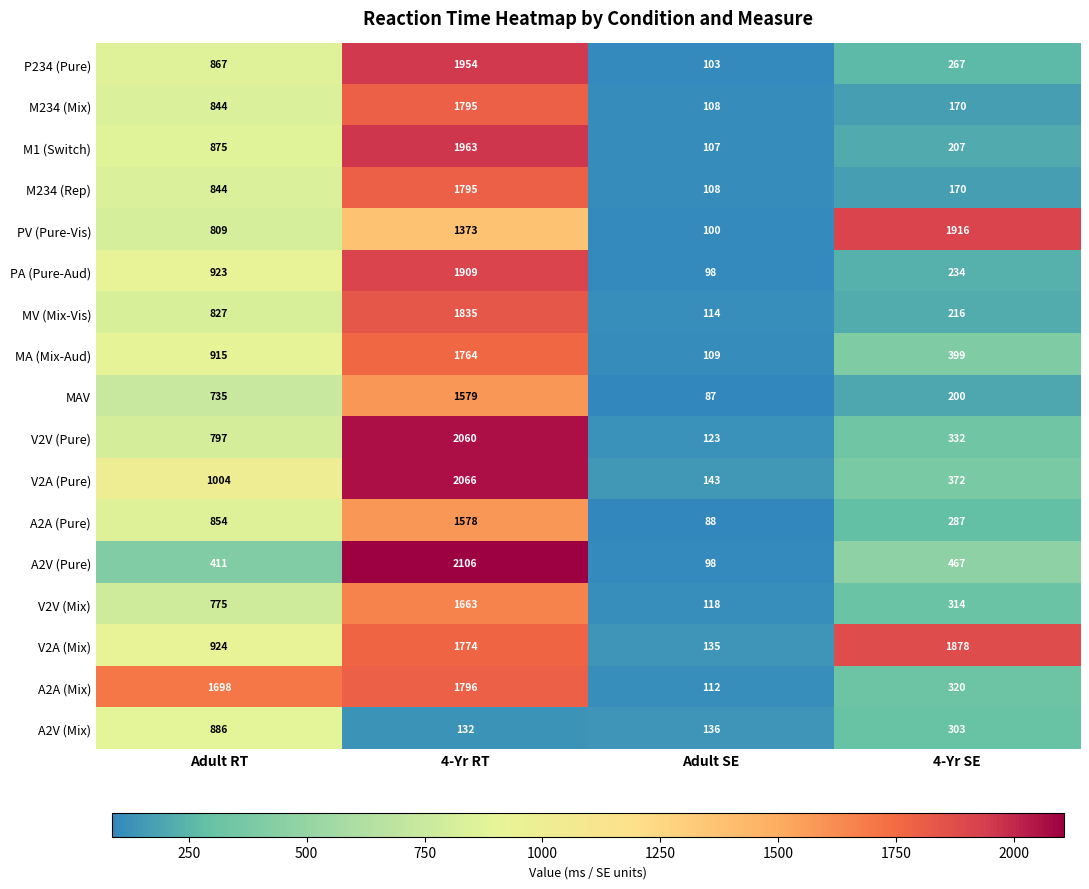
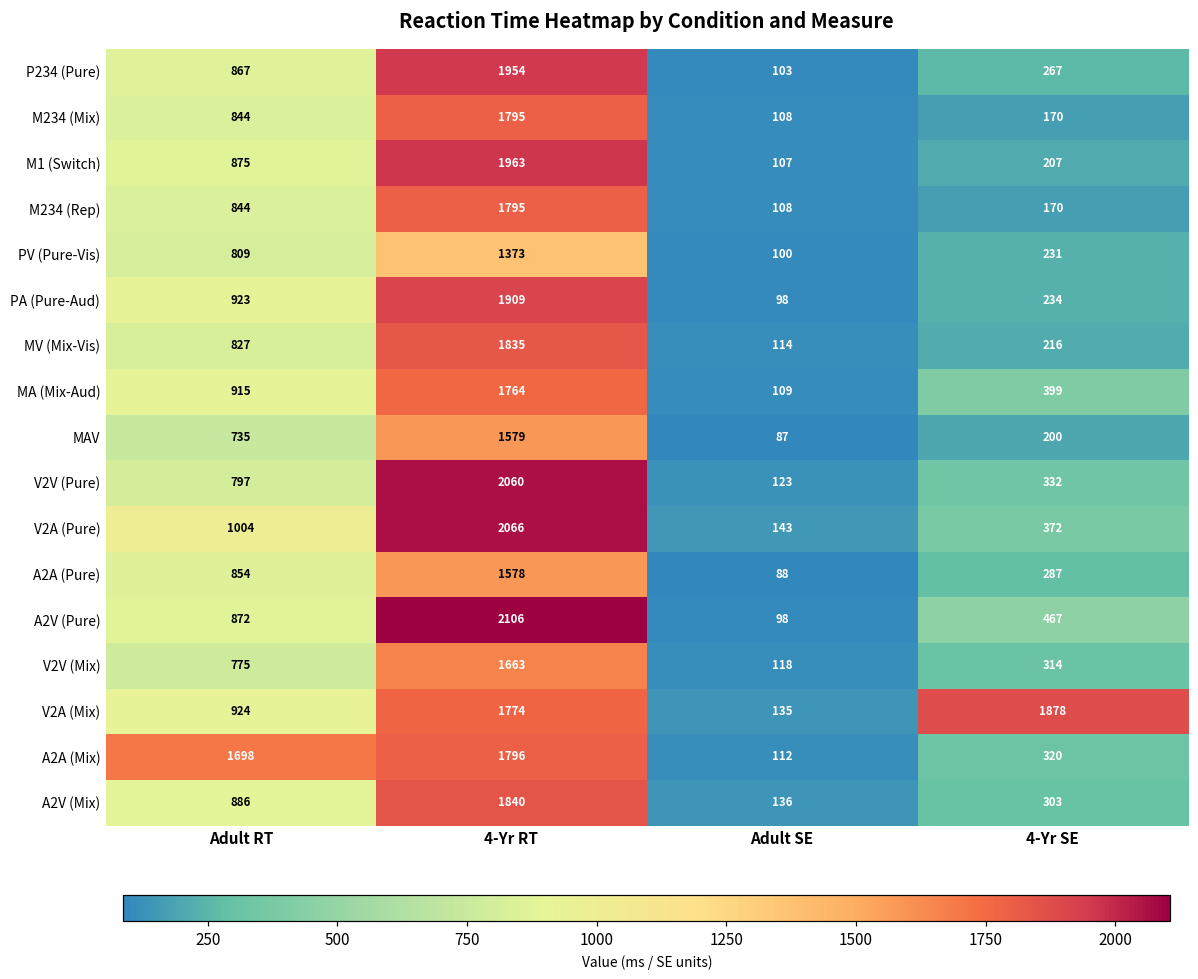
  {
    "P234 (Pure)": {
      "Adult RT": 867,
      "4-Yr RT": 1954,
      "Adult SE": 103,
      "4-Yr SE": 267
    },
    "M234 (Mix)": {
      "Adult RT": 844,
      "4-Yr RT": 1795,
      "Adult SE": 108,
      "4-Yr SE": 170
    },
    "M1 (Switch)": {
      "Adult RT": 875,
      "4-Yr RT": 1963,
      "Adult SE": 107,
      "4-Yr SE": 207
    },
    "M234 (Rep)": {
      "Adult RT": 844,
      "4-Yr RT": 1795,
      "Adult SE": 108,
      "4-Yr SE": 170
    },
    "PV (Pure-Vis)": {
      "Adult RT": 809,
      "4-Yr RT": 1373,
      "Adult SE": 100,
-     "4-Yr SE": 1916
+     "4-Yr SE": 231
    },
    "PA (Pure-Aud)": {
      "Adult RT": 923,
      "4-Yr RT": 1909,
      "Adult SE": 98,
      "4-Yr SE": 234
    },
    "MV (Mix-Vis)": {
      "Adult RT": 827,
      "4-Yr RT": 1835,
      "Adult SE": 114,
      "4-Yr SE": 216
    },
    "MA (Mix-Aud)": {
      "Adult RT": 915,
      "4-Yr RT": 1764,
      "Adult SE": 109,
      "4-Yr SE": 399
    },
    "MAV": {
      "Adult RT": 735,
      "4-Yr RT": 1579,
      "Adult SE": 87,
      "4-Yr SE": 200
    },
    "V2V (Pure)": {
      "Adult RT": 797,
      "4-Yr RT": 2060,
      "Adult SE": 123,
      "4-Yr SE": 332
    },
    "V2A (Pure)": {
      "Adult RT": 1004,
      "4-Yr RT": 2066,
      "Adult SE": 143,
      "4-Yr SE": 372
    },
    "A2A (Pure)": {
      "Adult RT": 854,
      "4-Yr RT": 1578,
      "Adult SE": 88,
      "4-Yr SE": 287
    },
    "A2V (Pure)": {
-     "Adult RT": 411,
+     "Adult RT": 872,
      "4-Yr RT": 2106,
      "Adult SE": 98,
      "4-Yr SE": 467
    },
    "V2V (Mix)": {
      "Adult RT": 775,
      "4-Yr RT": 1663,
      "Adult SE": 118,
      "4-Yr SE": 314
    },
    "V2A (Mix)": {
      "Adult RT": 924,
      "4-Yr RT": 1774,
      "Adult SE": 135,
      "4-Yr SE": 1878
    },
    "A2A (Mix)": {
      "Adult RT": 1698,
      "4-Yr RT": 1796,
      "Adult SE": 112,
      "4-Yr SE": 320
    },
    "A2V (Mix)": {
      "Adult RT": 886,
-     "4-Yr RT": 132,
+     "4-Yr RT": 1840,
      "Adult SE": 136,
      "4-Yr SE": 303
    }
  }
